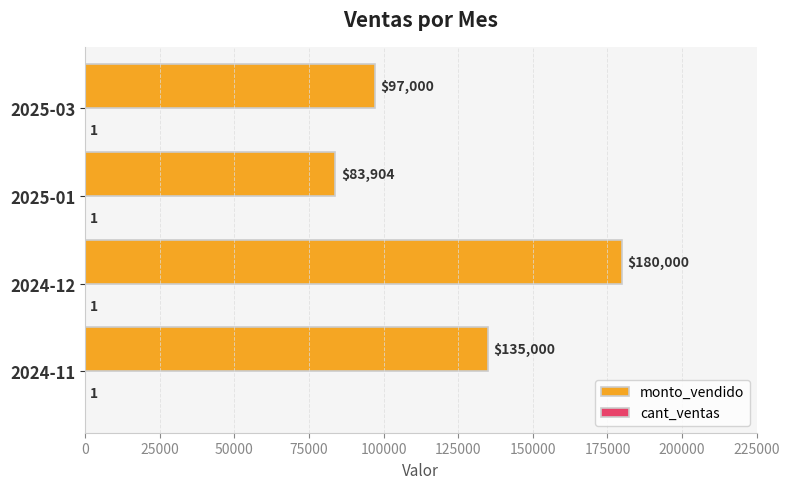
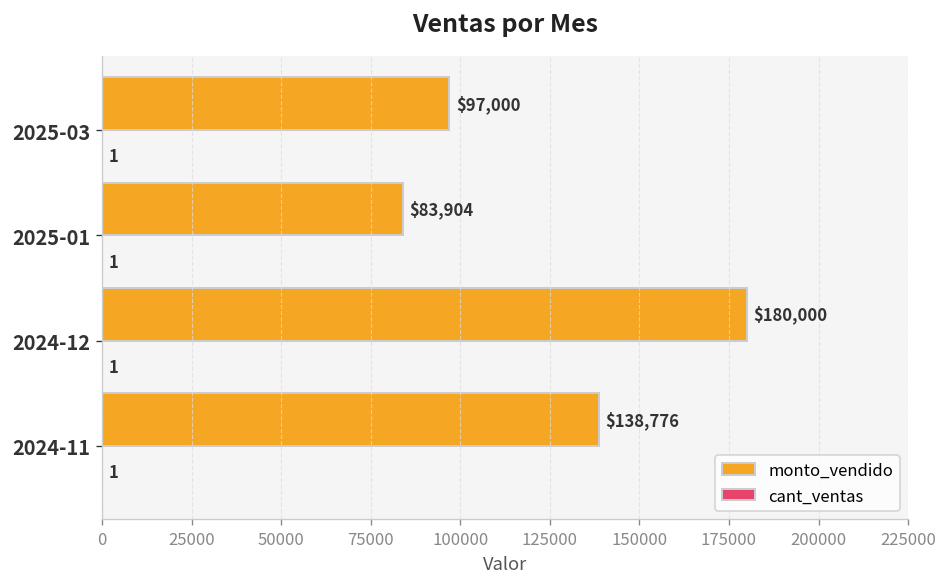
  {
    "monto_vendido": {
      "2025-03": "$97,000",
      "2025-01": "$83,904",
      "2024-12": "$180,000",
-     "2024-11": "$135,000"
+     "2024-11": "$138,776"
    },
    "cant_ventas": {
      "2025-03": "1",
      "2025-01": "1",
      "2024-12": "1",
      "2024-11": "1"
    }
  }
